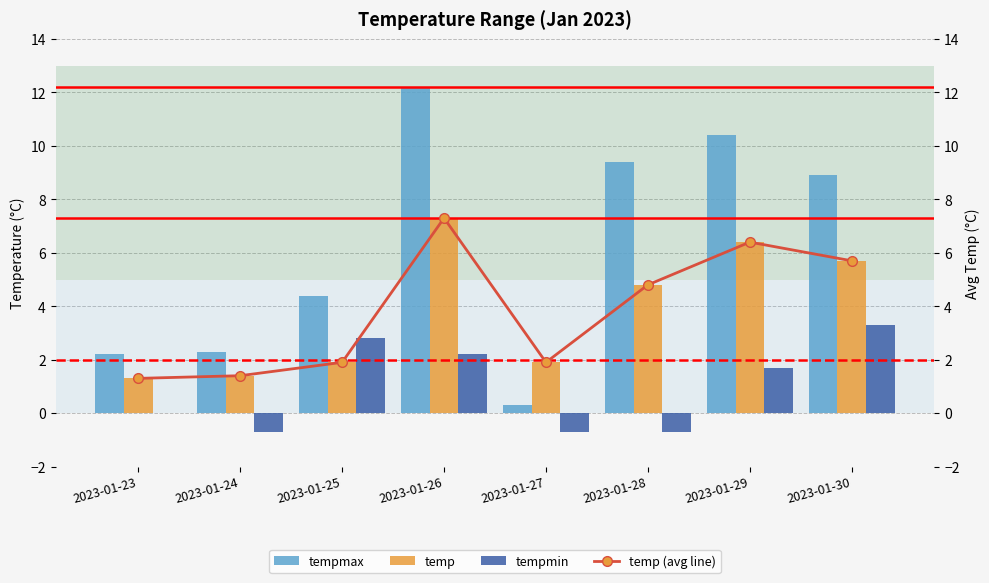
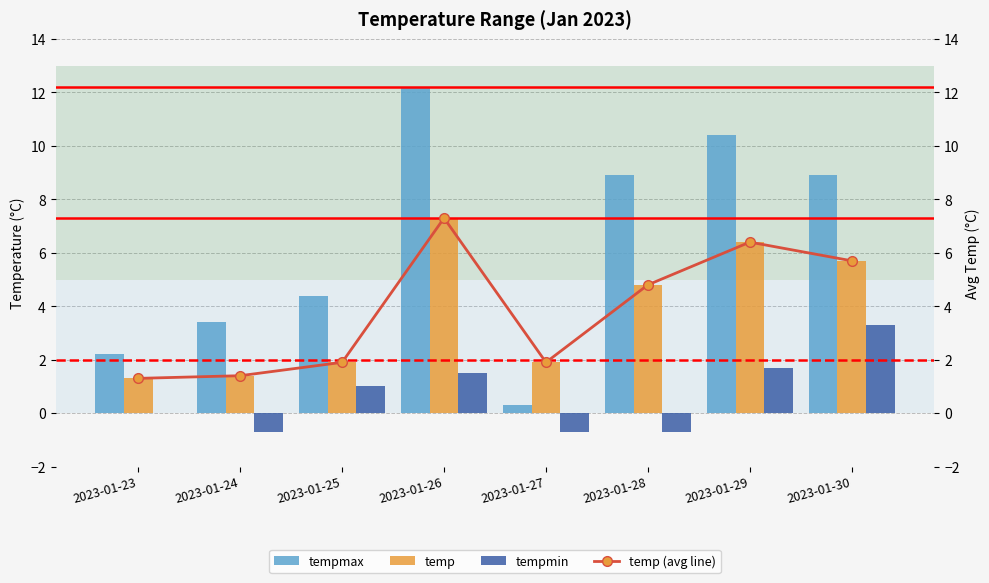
  {
    "tempmax": {
      "2023-01-23": 2.2,
-     "2023-01-24": 2.3,
+     "2023-01-24": 3.4,
      "2023-01-25": 4.4,
      "2023-01-26": 12.2,
      "2023-01-27": 0.3,
-     "2023-01-28": 9.4,
+     "2023-01-28": 8.9,
      "2023-01-29": 10.4,
      "2023-01-30": 8.9
    },
    "tempmin": {
      "2023-01-23": 0.0,
      "2023-01-24": -0.7,
-     "2023-01-25": 2.8,
-     "2023-01-26": 2.2,
+     "2023-01-25": 1.0,
+     "2023-01-26": 1.5,
      "2023-01-27": -0.7,
      "2023-01-28": -0.7,
      "2023-01-29": 1.7,
      "2023-01-30": 3.3
    }
  }
